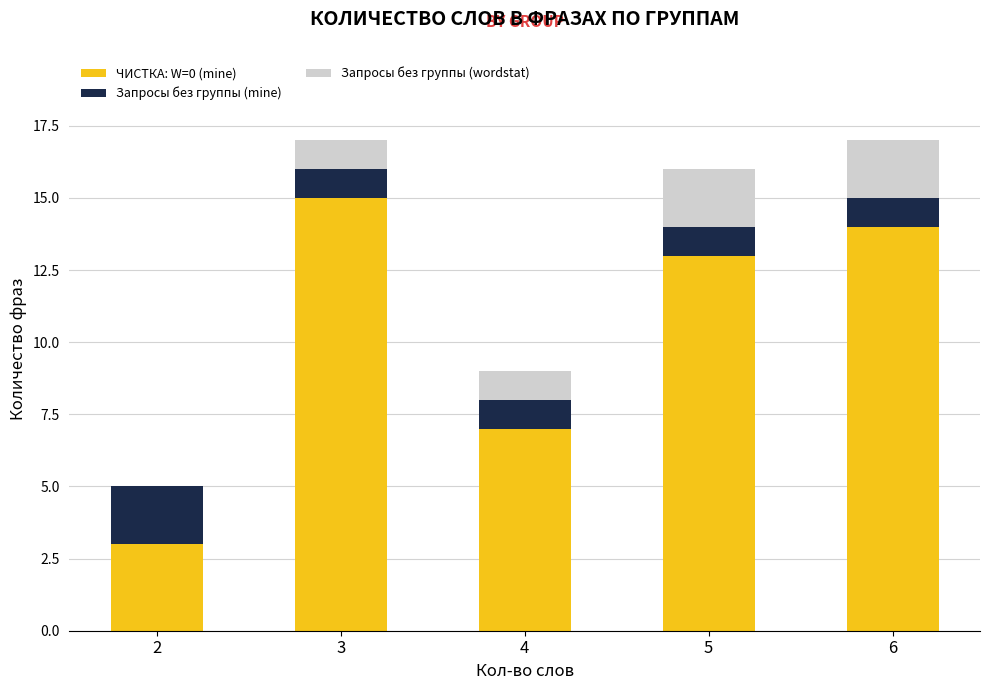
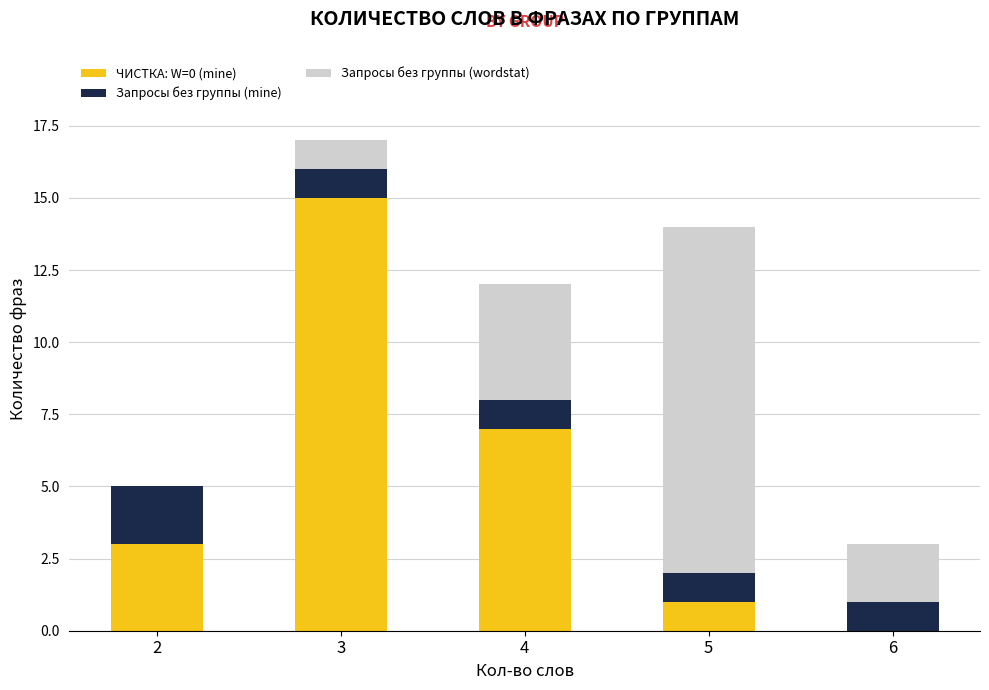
  {
    "ЧИСТКА: W=0 (mine)": {
      "2": 3,
      "3": 15,
      "4": 7,
-     "5": 13,
-     "6": 14
+     "5": 1,
+     "6": 0
    },
    "Запросы без группы (mine)": {
      "2": 2,
      "3": 1,
      "4": 1,
      "5": 1,
      "6": 1
    },
    "Запросы без группы (wordstat)": {
      "2": 0,
      "3": 1,
-     "4": 1,
-     "5": 2,
+     "4": 4,
+     "5": 12,
      "6": 2
    }
  }
